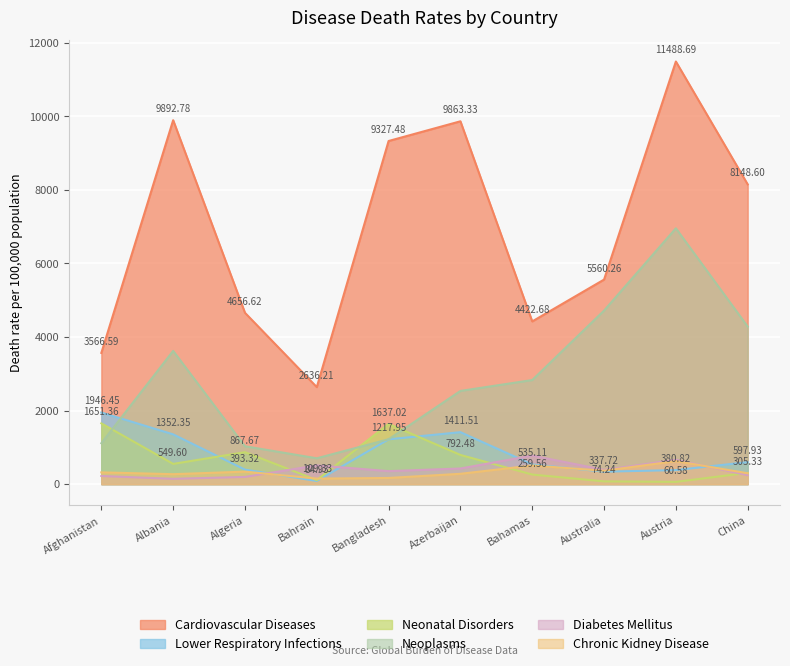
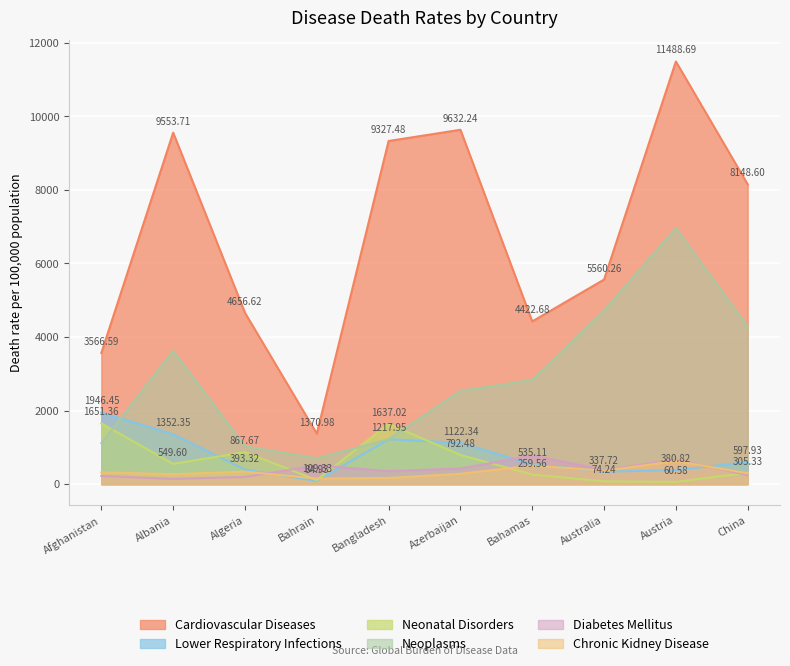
  {
    "Cardiovascular Diseases": {
      "Afghanistan": 3566.59,
-     "Albania": 9892.78,
+     "Albania": 9553.71,
      "Algeria": 4656.62,
-     "Bahrain": 2636.21,
+     "Bahrain": 1370.98,
      "Bangladesh": 9327.48,
-     "Azerbaijan": 9863.33,
+     "Azerbaijan": 9632.24,
      "Bahamas": 4422.68,
      "Australia": 5560.26,
      "Austria": 11488.69,
      "China": 8148.60
    },
    "Lower Respiratory Infections": {
      "Afghanistan": 1946.45,
      "Albania": 1352.35,
-     "Azerbaijan": 1411.51,
+     "Azerbaijan": 1122.34,
      "China": 597.93
    }
  }
